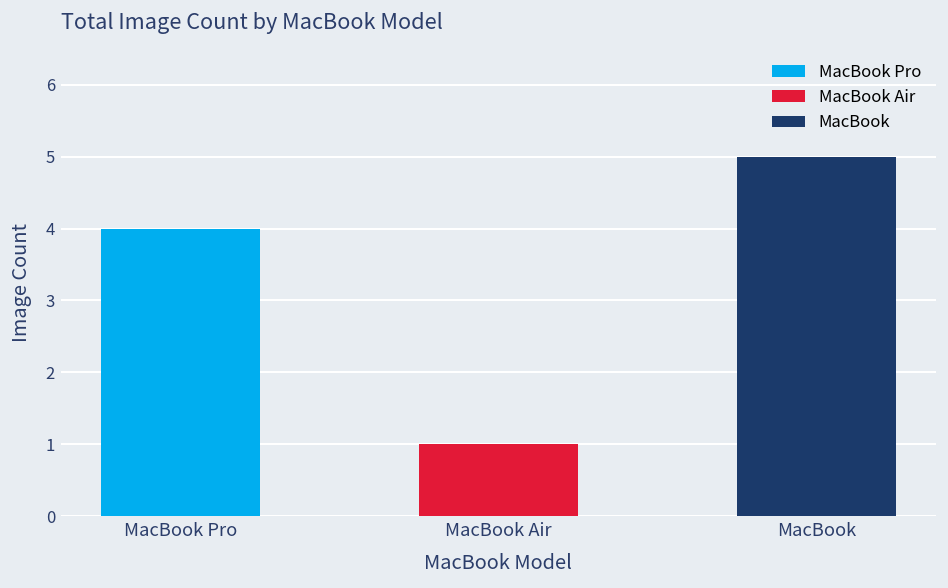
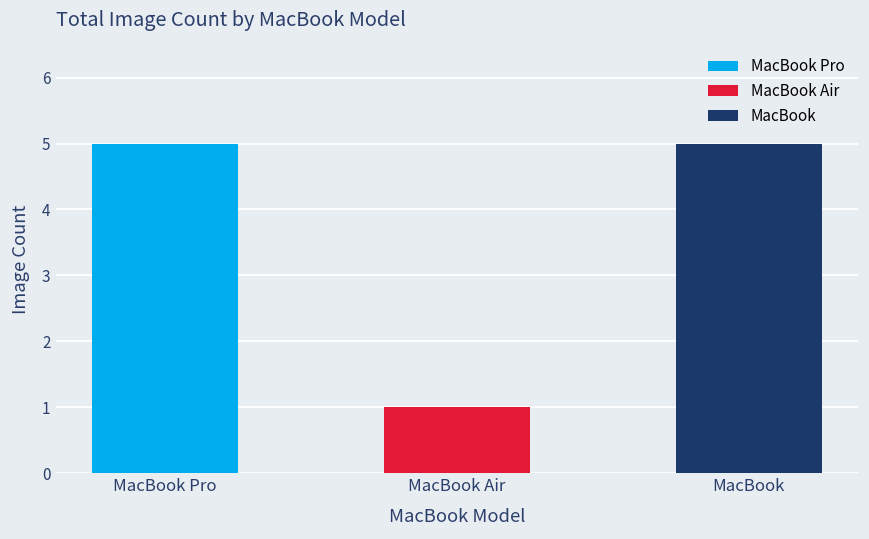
  {
-   "MacBook Pro": 4,
+   "MacBook Pro": 5,
    "MacBook Air": 1,
    "MacBook": 5
  }
